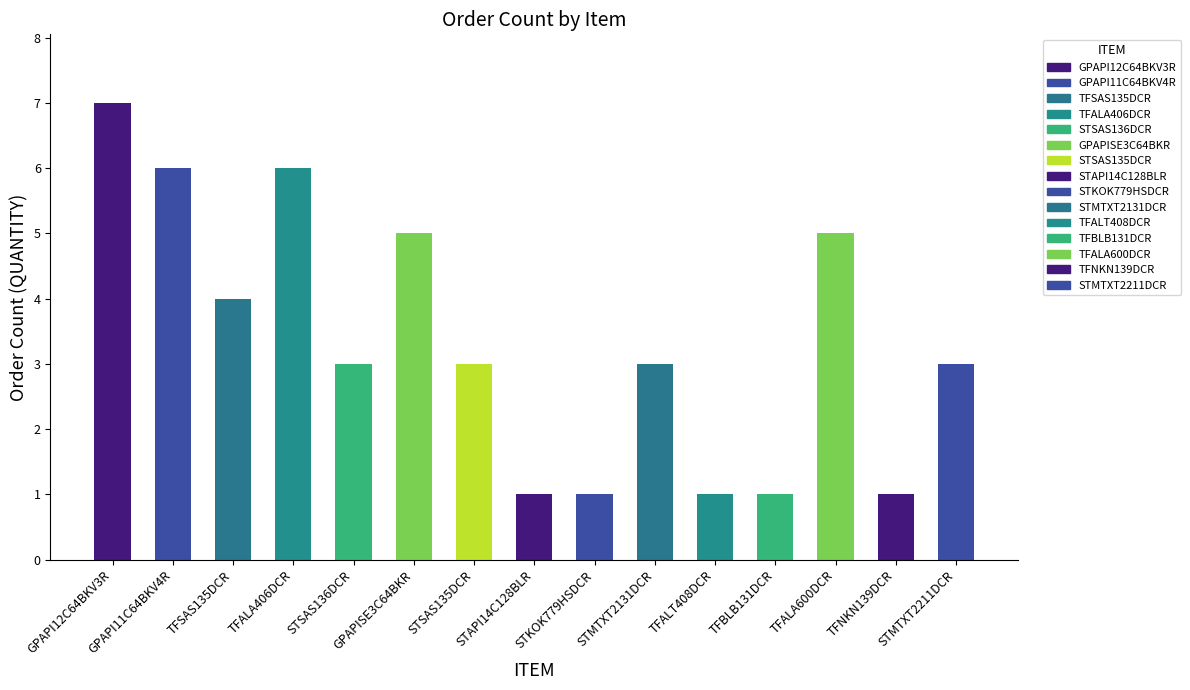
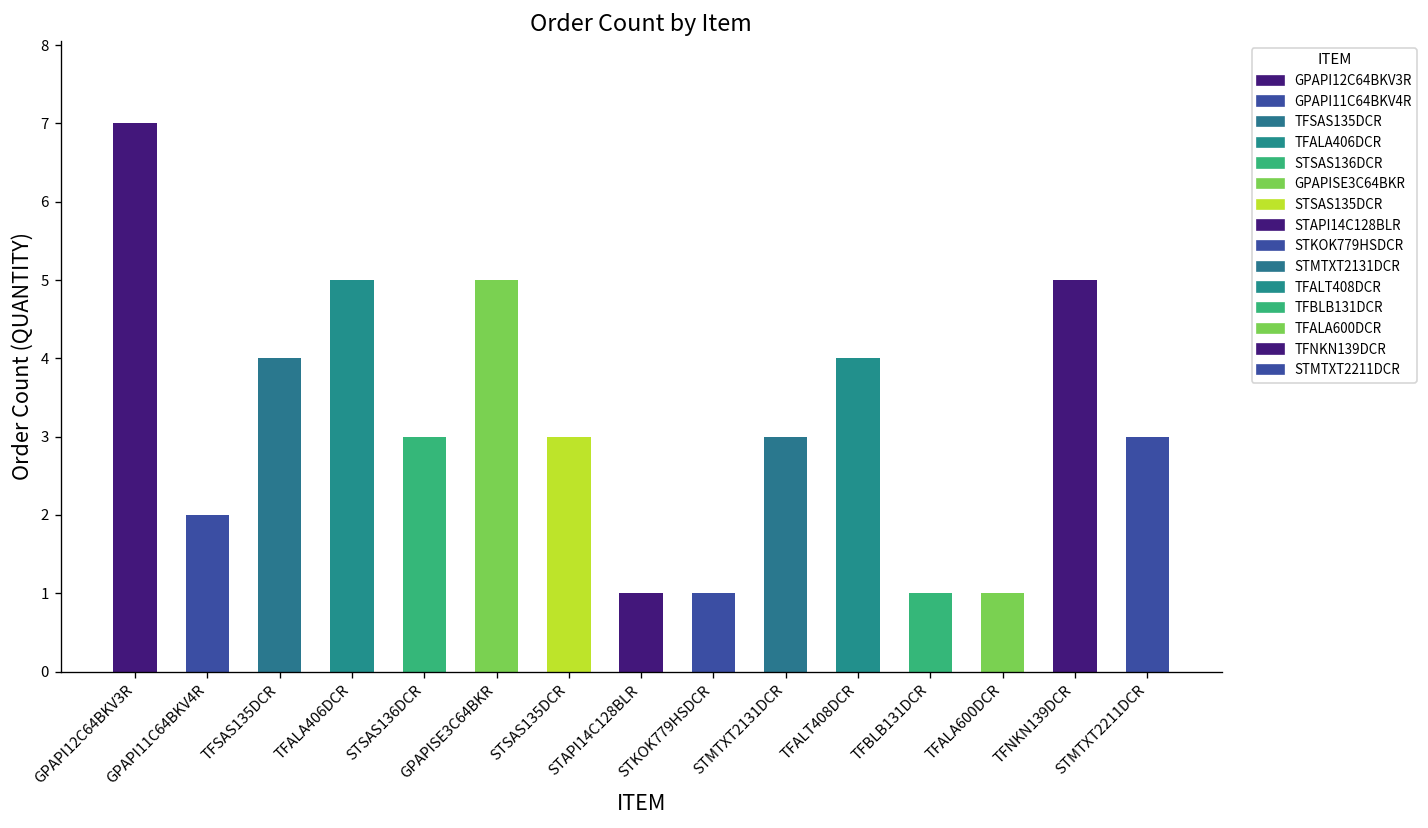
  {
    "GPAPI12C64BKV3R": 7,
-   "GPAPI11C64BKV4R": 6,
+   "GPAPI11C64BKV4R": 2,
    "TFSAS135DCR": 4,
-   "TFALA406DCR": 6,
+   "TFALA406DCR": 5,
    "STSAS136DCR": 3,
    "GPAPISE3C64BKR": 5,
    "STSAS135DCR": 3,
    "STAPI14C128BLR": 1,
    "STKOK779HSDCR": 1,
    "STMTXT2131DCR": 3,
-   "TFALT408DCR": 1,
+   "TFALT408DCR": 4,
    "TFBLB131DCR": 1,
-   "TFALA600DCR": 5,
-   "TFNKN139DCR": 1,
+   "TFALA600DCR": 1,
+   "TFNKN139DCR": 5,
    "STMTXT2211DCR": 3
  }
